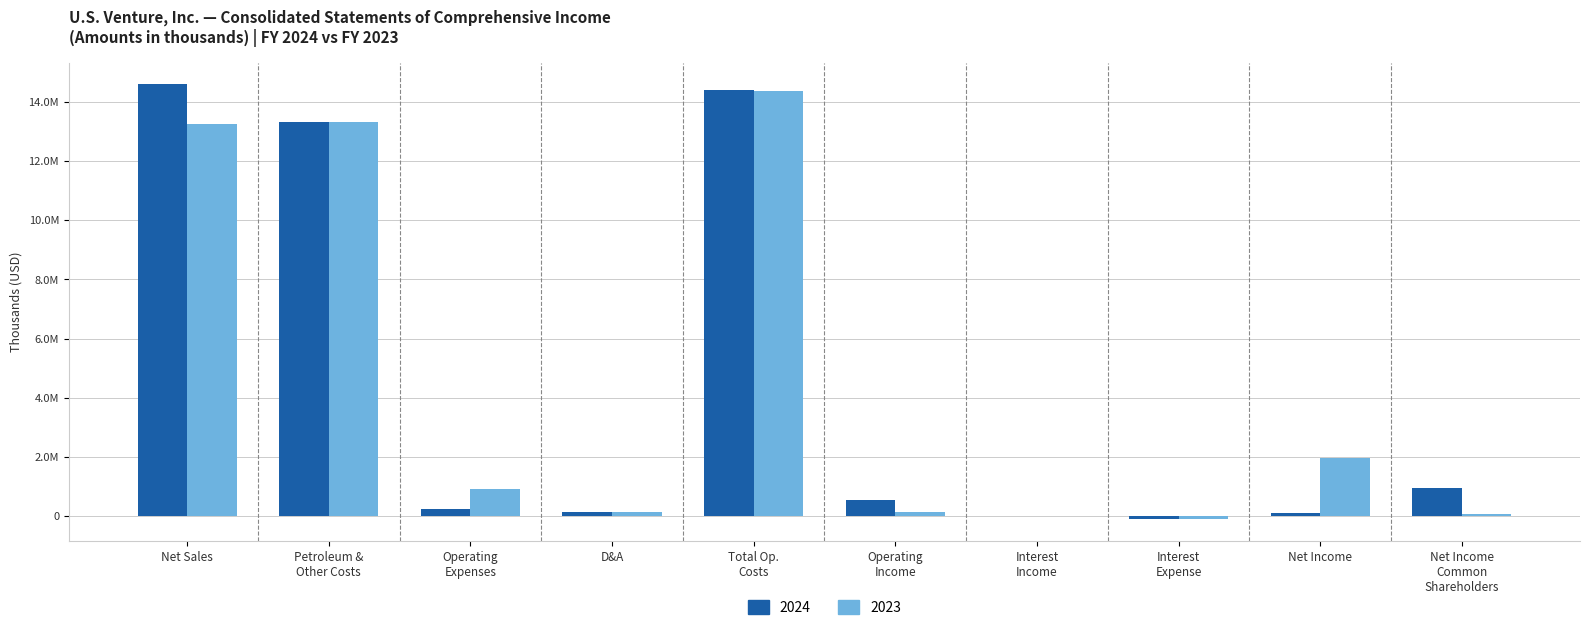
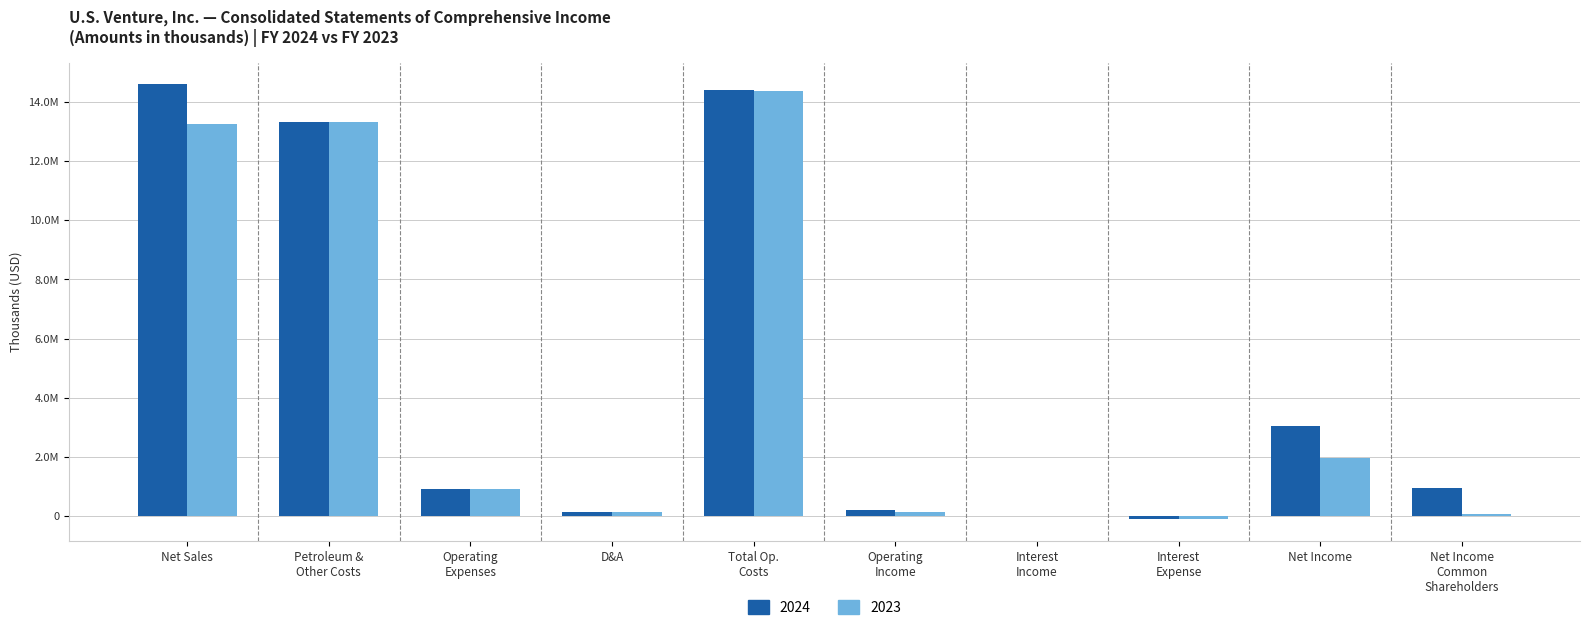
  {
    "2024": {
      "Net Sales": 14600000,
      "Petroleum & Other Costs": 13300000,
-     "Operating Expenses": 300000,
+     "Operating Expenses": 900000,
      "D&A": 100000,
      "Total Op. Costs": 14400000,
-     "Operating Income": 600000,
+     "Operating Income": 200000,
      "Interest Expense": -100000,
-     "Net Income": 100000,
+     "Net Income": 3100000,
      "Net Income Common Shareholders": 1000000
    },
    "2023": {
      "Net Sales": 13300000,
      "Petroleum & Other Costs": 13300000,
      "Operating Expenses": 900000,
      "D&A": 100000,
      "Total Op. Costs": 14400000,
      "Operating Income": 100000,
      "Net Income": 2000000
    }
  }
